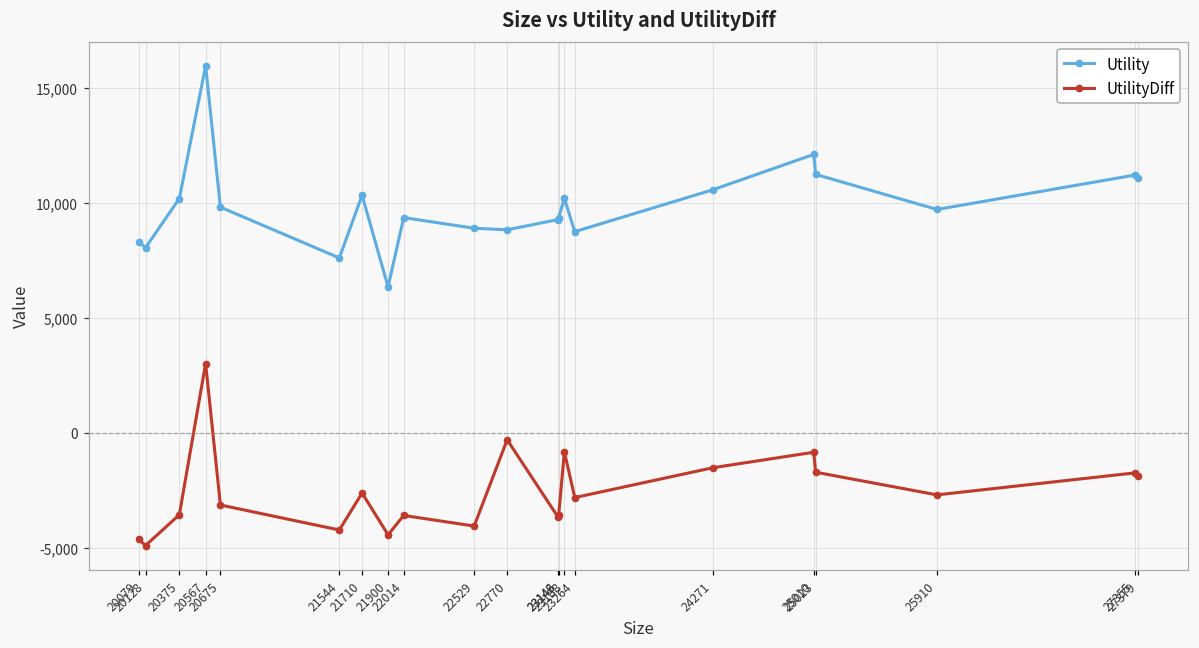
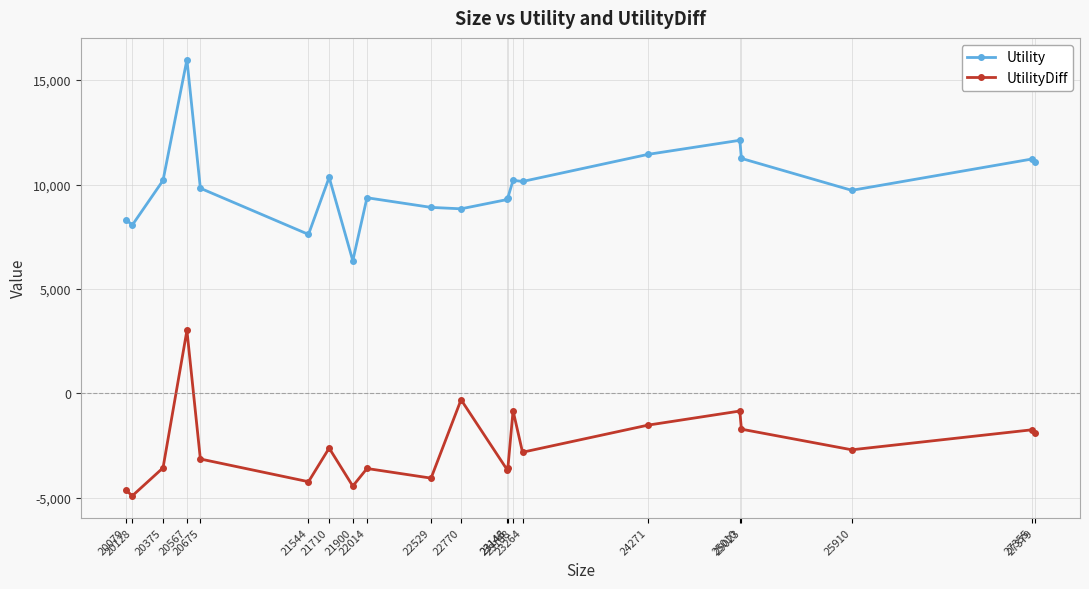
  {
    "Utility": {
      "20079": "8,300",
      "20128": "8,100",
      "20375": "10,200",
      "20567": "16,000",
      "20675": "9,800",
      "21544": "7,600",
      "21710": "10,300",
      "21900": "6,400",
      "22014": "9,400",
      "22529": "8,900",
      "22770": "8,800",
      "23143": "9,300",
      "23146": "9,400",
      "23188": "10,200",
-     "23264": "8,800",
-     "24271": "10,600",
+     "23264": "10,100",
+     "24271": "11,400",
      "25010": "12,100",
      "25023": "11,300",
      "25910": "9,700",
      "27355": "11,200",
      "27379": "11,100"
    },
    "UtilityDiff": {
      "20079": "-4,600",
      "20128": "-4,900",
      "20375": "-3,600",
      "20567": "3,000",
      "20675": "-3,100",
      "21544": "-4,200",
      "21710": "-2,600",
      "21900": "-4,400",
      "22014": "-3,600",
      "22529": "-4,100",
      "22770": "-300",
      "23143": "-3,700",
      "23146": "-3,600",
      "23188": "-800",
      "23264": "-2,800",
      "24271": "-1,500",
      "25010": "-800",
      "25023": "-1,700",
      "25910": "-2,700",
      "27355": "-1,700",
      "27379": "-1,900"
    }
  }
